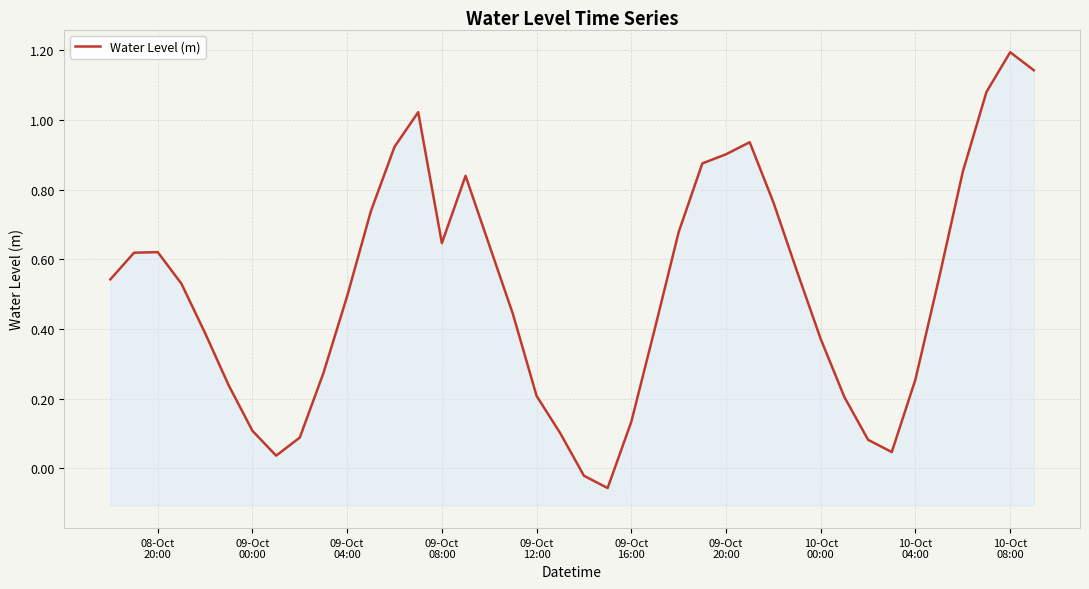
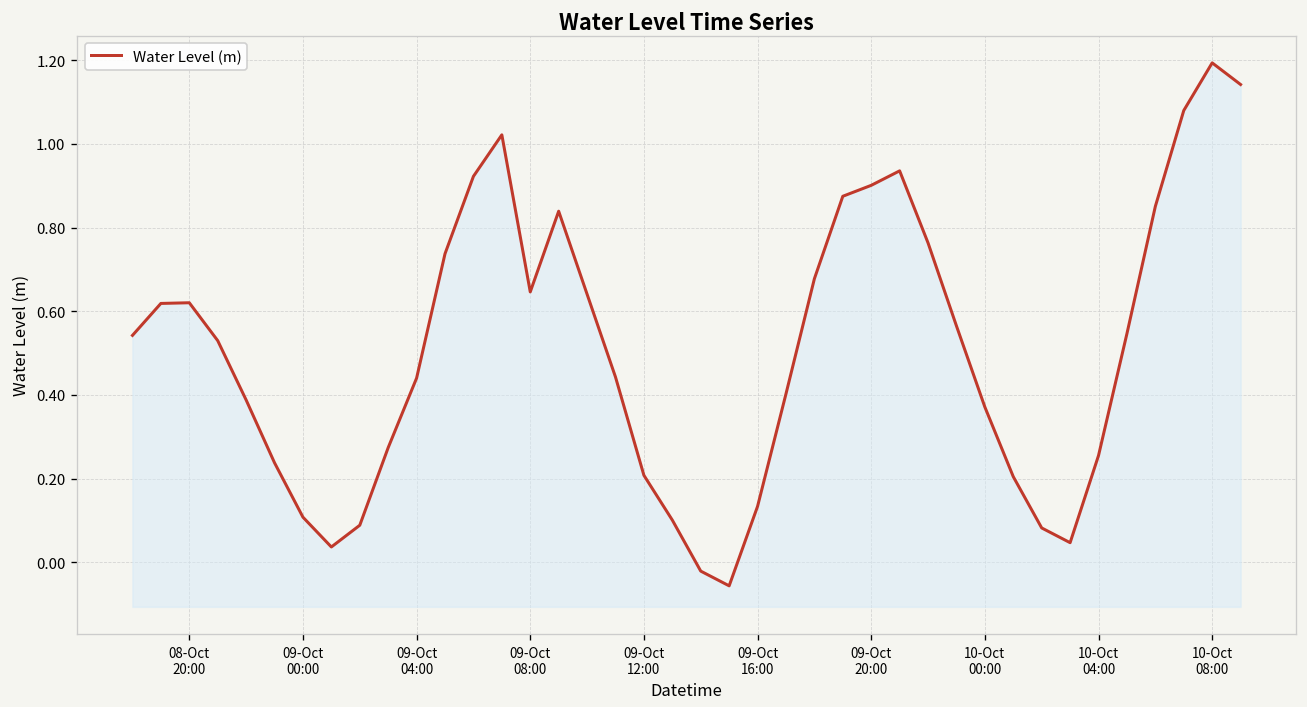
  {
    "08-Oct 20:00": 0.62,
    "09-Oct 00:00": 0.11,
-   "09-Oct 04:00": 0.49,
+   "09-Oct 04:00": 0.44,
    "09-Oct 08:00": 0.65,
    "09-Oct 12:00": 0.21,
    "09-Oct 16:00": 0.13,
    "09-Oct 20:00": 0.90,
    "10-Oct 00:00": 0.37,
    "10-Oct 04:00": 0.26,
    "10-Oct 08:00": 1.19
  }
